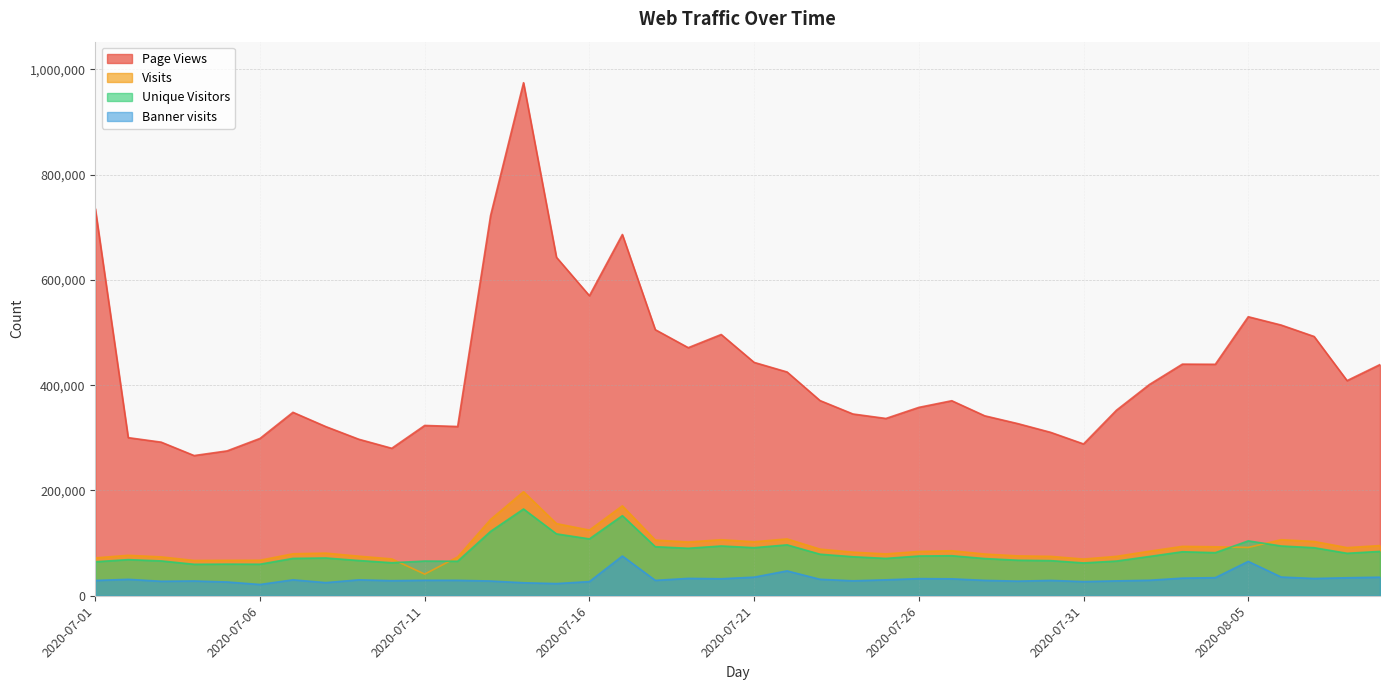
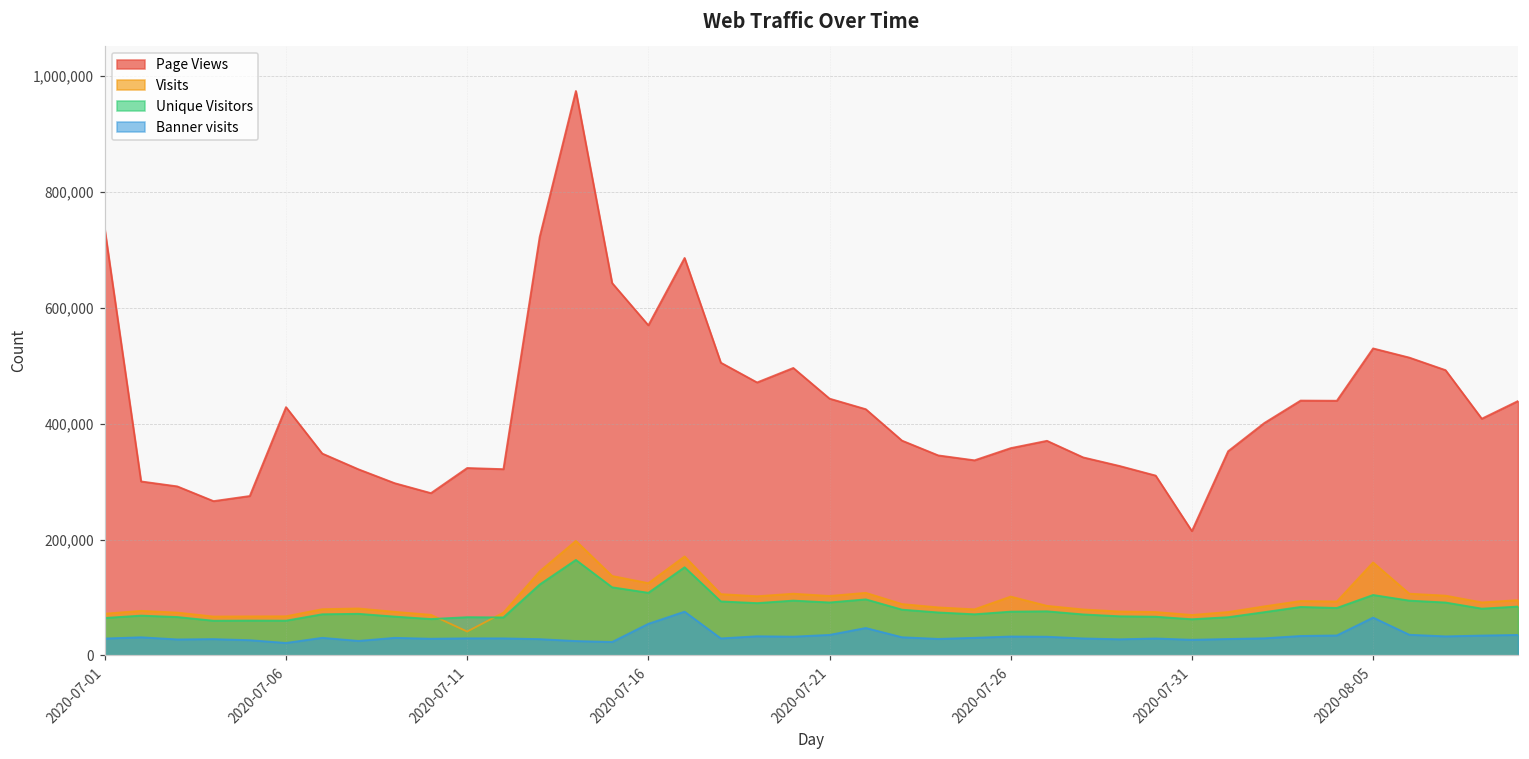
  {
    "Page Views": {
      "2020-07-01": "740,000",
-     "2020-07-06": "300,000",
+     "2020-07-06": "430,000",
      "2020-07-11": "320,000",
      "2020-07-16": "570,000",
      "2020-07-21": "440,000",
      "2020-07-26": "360,000",
-     "2020-07-31": "290,000",
+     "2020-07-31": "210,000",
      "2020-08-05": "530,000"
    },
    "Visits": {
      "2020-07-01": "70,000",
      "2020-07-06": "70,000",
      "2020-07-11": "40,000",
      "2020-07-16": "120,000",
      "2020-07-21": "100,000",
-     "2020-07-26": "80,000",
+     "2020-07-26": "100,000",
      "2020-07-31": "70,000",
-     "2020-08-05": "90,000"
+     "2020-08-05": "160,000"
    },
    "Unique Visitors": {
      "2020-07-01": "60,000",
      "2020-07-06": "60,000",
      "2020-07-11": "70,000",
      "2020-07-16": "110,000",
      "2020-07-21": "90,000",
      "2020-07-26": "80,000",
      "2020-07-31": "60,000",
      "2020-08-05": "100,000"
    },
    "Banner visits": {
      "2020-07-01": "30,000",
      "2020-07-06": "20,000",
      "2020-07-11": "30,000",
-     "2020-07-16": "30,000",
+     "2020-07-16": "50,000",
      "2020-07-21": "40,000",
      "2020-07-26": "30,000",
      "2020-07-31": "30,000",
      "2020-08-05": "70,000"
    }
  }
